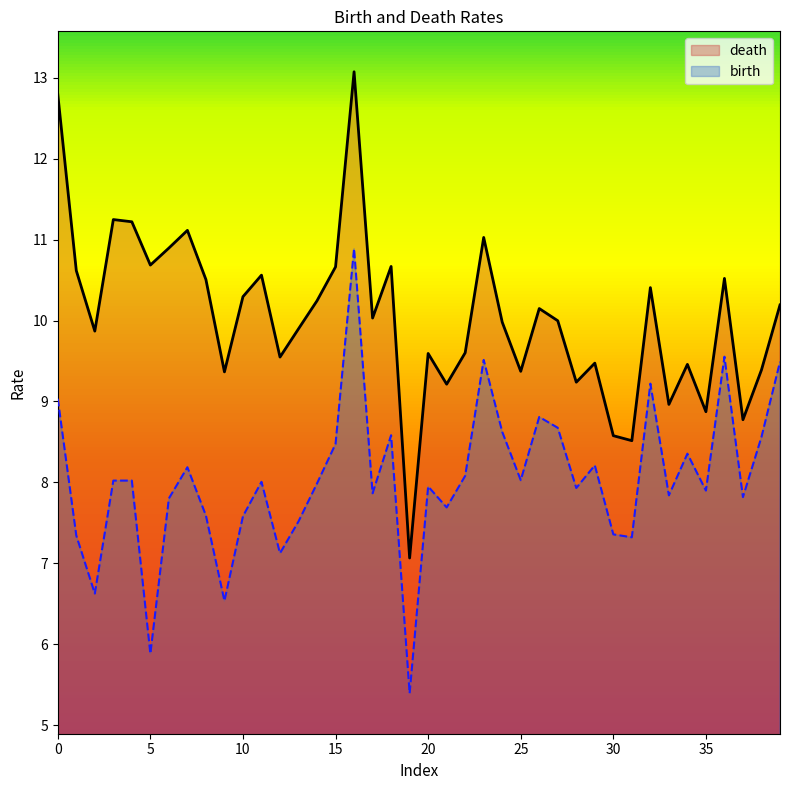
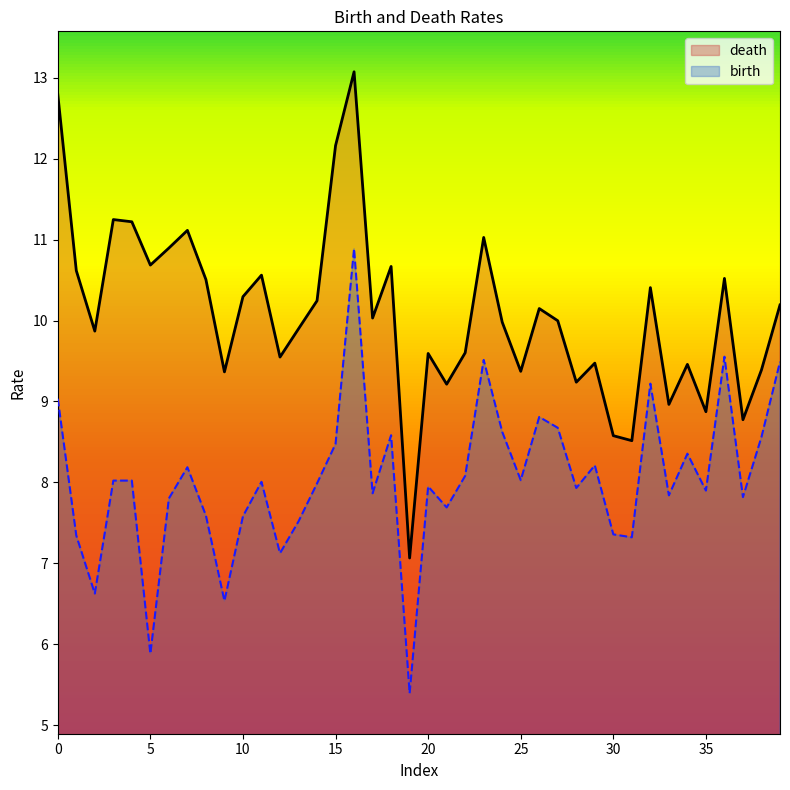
  {
    "death": {
      "0": 12.8,
      "5": 10.7,
      "10": 10.3,
-     "15": 10.7,
+     "15": 12.2,
      "20": 9.6,
      "25": 9.4,
      "30": 8.6,
      "35": 8.9
    },
    "birth": {
      "0": 9.0,
      "5": 5.9,
      "10": 7.6,
      "15": 8.5,
      "20": 7.9,
      "25": 8.0,
      "30": 7.4,
      "35": 7.9
    }
  }
